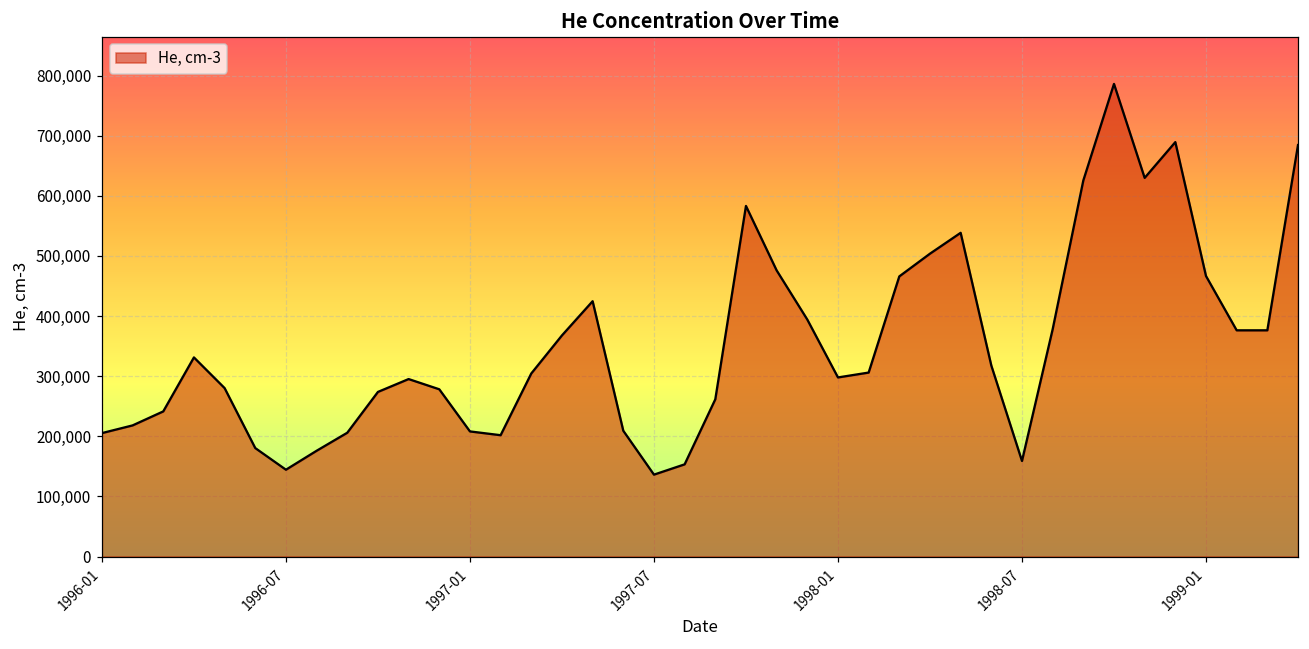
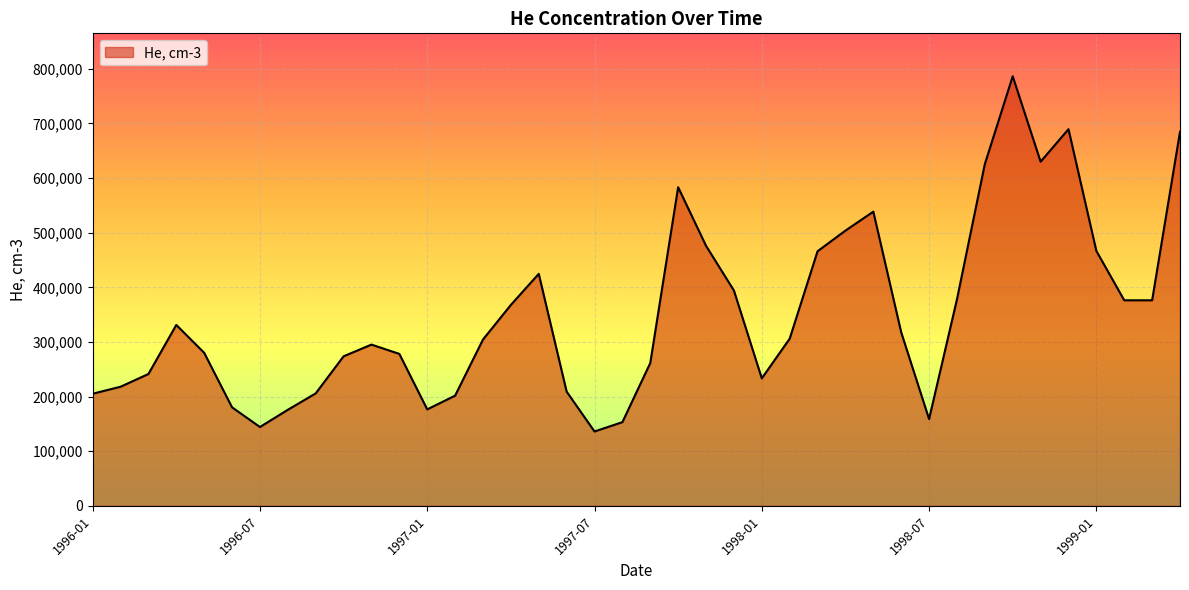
  {
    "1996-01": "210,000",
    "1996-07": "140,000",
-   "1997-01": "210,000",
+   "1997-01": "180,000",
    "1997-07": "140,000",
-   "1998-01": "300,000",
+   "1998-01": "230,000",
    "1998-07": "160,000",
    "1999-01": "470,000"
  }
